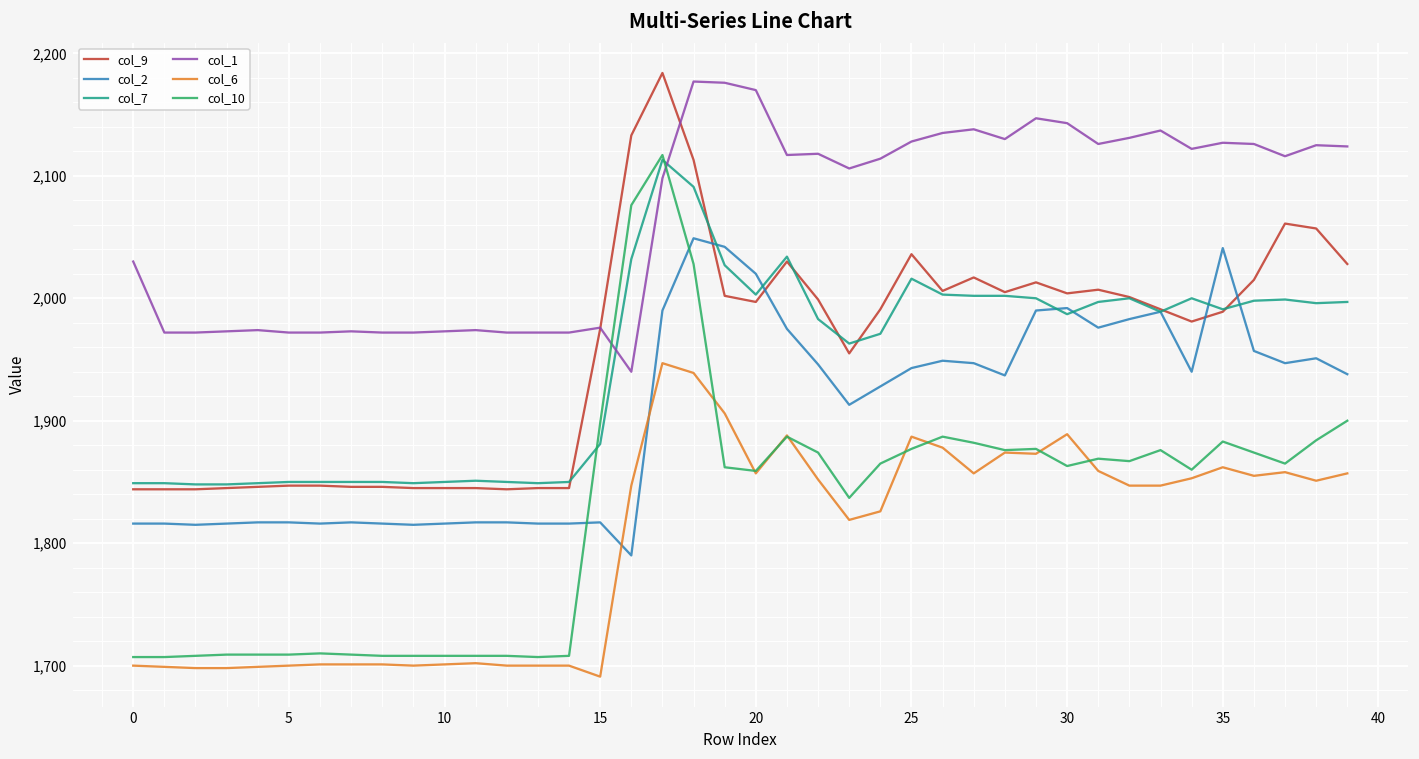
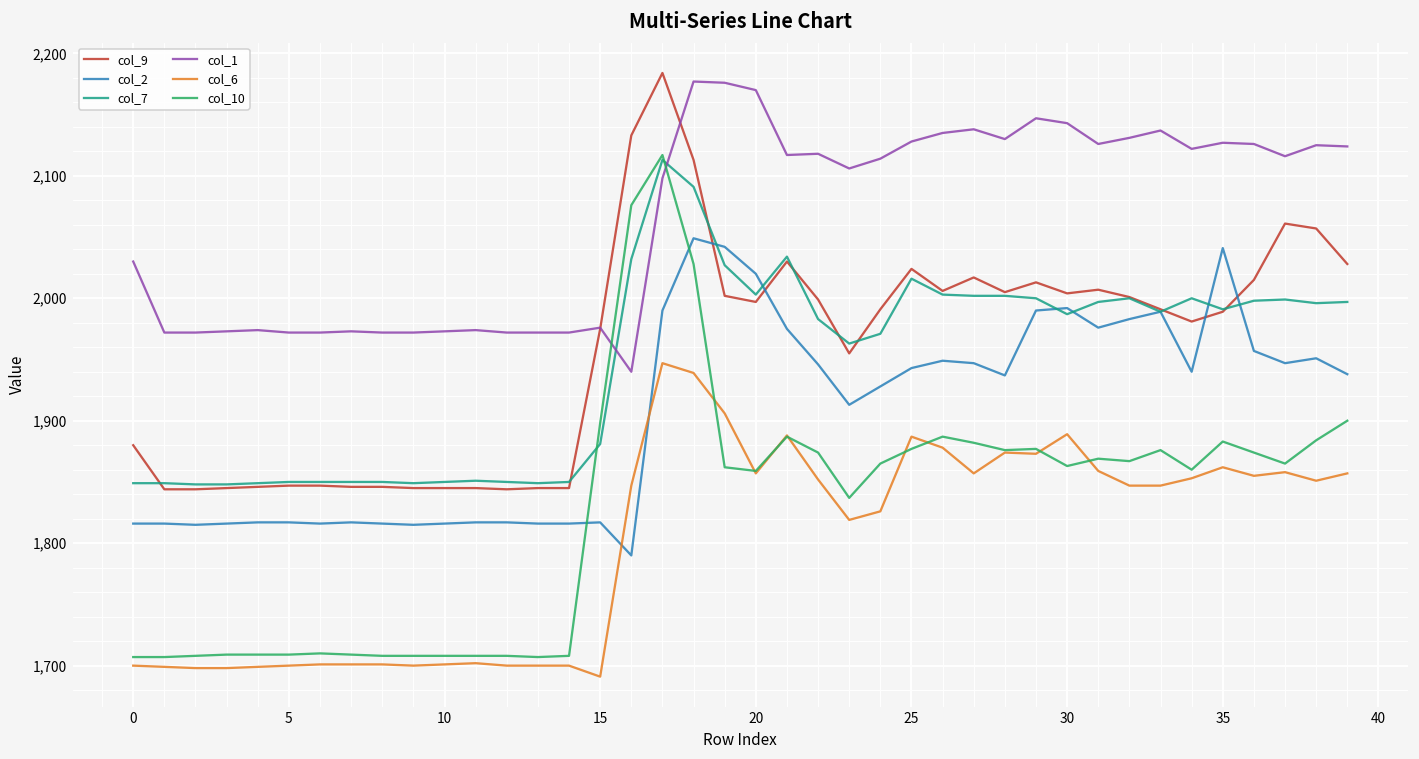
  {
    "col_9": {
-     "0": "1,844",
+     "0": "1,880",
      "5": "1,847",
      "10": "1,845",
      "20": "1,997",
-     "25": "2,036",
+     "25": "2,024",
      "30": "2,004"
    },
    "col_2": {
      "0": "1,816",
      "5": "1,817",
      "10": "1,816",
      "15": "1,817",
      "20": "2,020",
      "25": "1,943",
      "30": "1,992",
      "35": "2,041"
    },
    "col_1": {
      "0": "2,030",
      "5": "1,972",
      "10": "1,973",
      "20": "2,170",
      "25": "2,128",
      "30": "2,143",
      "35": "2,127"
    },
    "col_6": {
      "0": "1,700",
      "5": "1,700",
      "10": "1,701",
      "15": "1,691",
      "25": "1,887",
      "30": "1,889",
      "35": "1,862"
    }
  }
